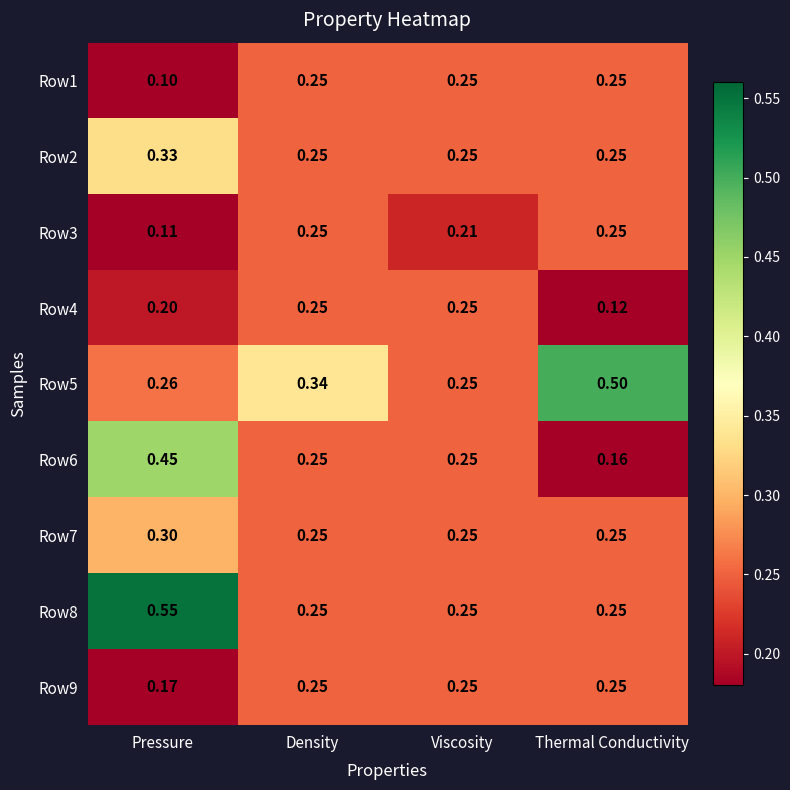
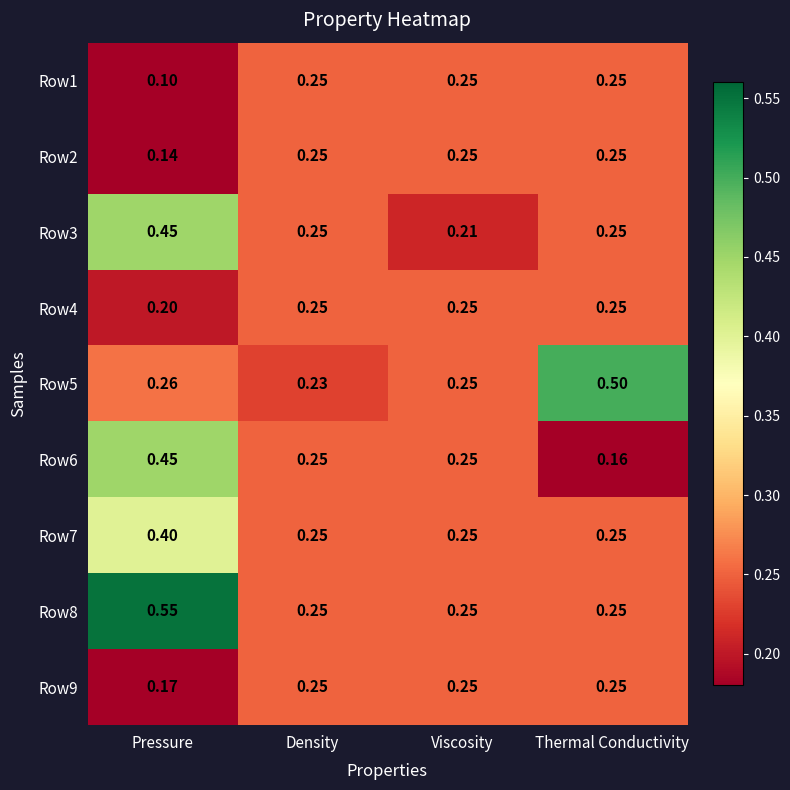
  {
    "Row1": {
      "Pressure": 0.10,
      "Density": 0.25,
      "Viscosity": 0.25,
      "Thermal Conductivity": 0.25
    },
    "Row2": {
-     "Pressure": 0.33,
+     "Pressure": 0.14,
      "Density": 0.25,
      "Viscosity": 0.25,
      "Thermal Conductivity": 0.25
    },
    "Row3": {
-     "Pressure": 0.11,
+     "Pressure": 0.45,
      "Density": 0.25,
      "Viscosity": 0.21,
      "Thermal Conductivity": 0.25
    },
    "Row4": {
      "Pressure": 0.20,
      "Density": 0.25,
      "Viscosity": 0.25,
-     "Thermal Conductivity": 0.12
+     "Thermal Conductivity": 0.25
    },
    "Row5": {
      "Pressure": 0.26,
-     "Density": 0.34,
+     "Density": 0.23,
      "Viscosity": 0.25,
      "Thermal Conductivity": 0.50
    },
    "Row6": {
      "Pressure": 0.45,
      "Density": 0.25,
      "Viscosity": 0.25,
      "Thermal Conductivity": 0.16
    },
    "Row7": {
-     "Pressure": 0.30,
+     "Pressure": 0.40,
      "Density": 0.25,
      "Viscosity": 0.25,
      "Thermal Conductivity": 0.25
    },
    "Row8": {
      "Pressure": 0.55,
      "Density": 0.25,
      "Viscosity": 0.25,
      "Thermal Conductivity": 0.25
    },
    "Row9": {
      "Pressure": 0.17,
      "Density": 0.25,
      "Viscosity": 0.25,
      "Thermal Conductivity": 0.25
    }
  }
